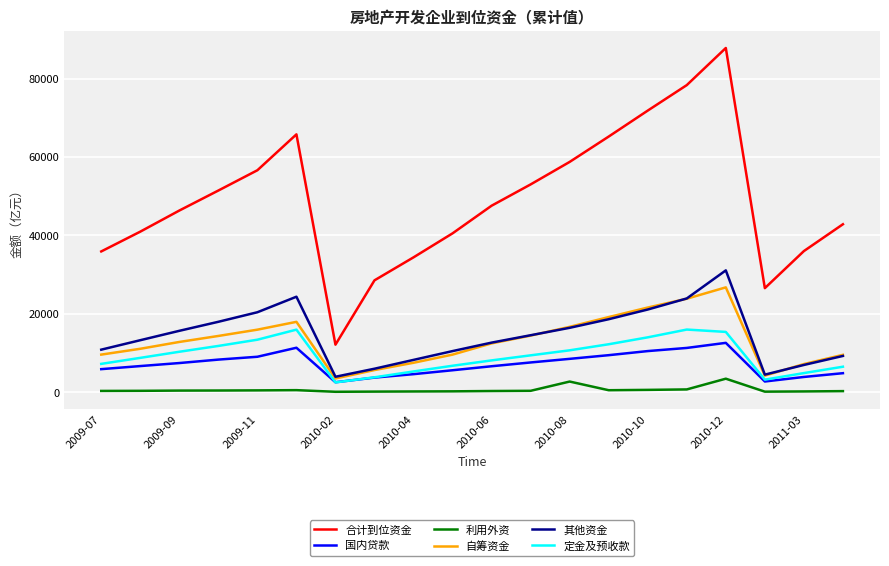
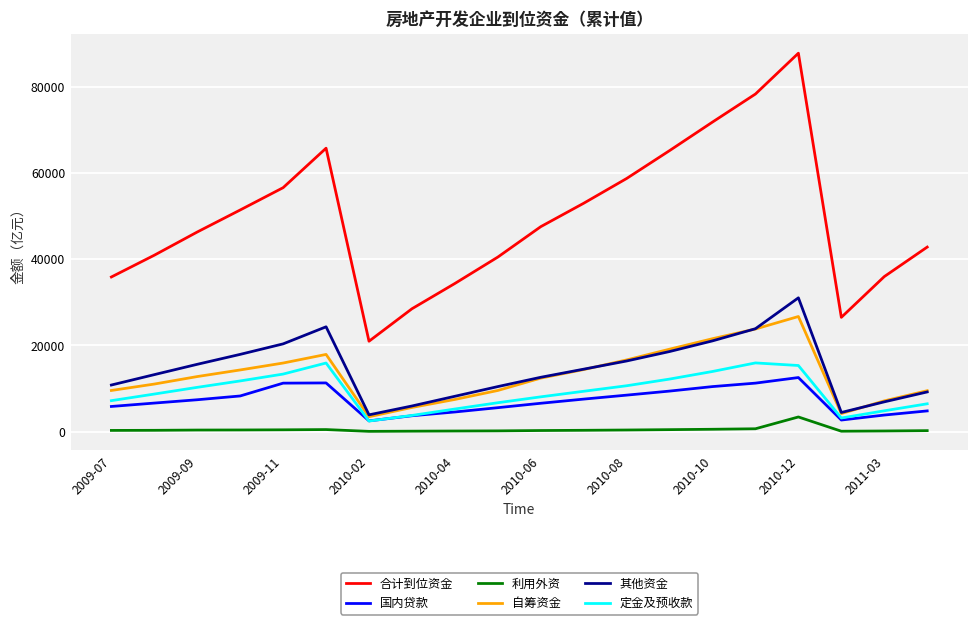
  {
    "合计到位资金": {
      "2009-07": 36000,
      "2009-09": 46000,
      "2009-11": 57000,
-     "2010-02": 12000,
+     "2010-02": 21000,
      "2010-04": 34000,
      "2010-06": 48000,
      "2010-08": 59000,
      "2010-10": 72000,
      "2010-12": 88000,
      "2011-03": 36000
    },
    "国内贷款": {
      "2009-07": 6000,
      "2009-09": 7000,
-     "2009-11": 9000,
+     "2009-11": 11000,
      "2010-04": 5000,
      "2010-06": 7000,
      "2010-08": 8000,
      "2010-10": 10000,
      "2010-12": 13000,
      "2011-03": 4000
    },
    "利用外资": {
      "2009-07": 0,
      "2009-09": 0,
      "2009-11": 0,
      "2010-02": 0,
      "2010-04": 0,
      "2010-06": 0,
-     "2010-08": 3000,
+     "2010-08": 0,
      "2010-10": 1000,
      "2010-12": 3000,
      "2011-03": 0
    },
    "自筹资金": {
      "2009-07": 10000,
      "2009-09": 13000,
      "2009-11": 16000,
      "2010-04": 7000,
      "2010-12": 27000
    },
    "其他资金": {
      "2009-07": 11000,
      "2009-09": 16000,
      "2009-11": 20000,
      "2010-04": 8000,
      "2010-12": 31000
    },
    "定金及预收款": {
      "2009-07": 7000,
      "2009-09": 10000,
      "2009-11": 13000,
      "2010-04": 5000,
      "2010-06": 8000,
      "2010-08": 11000,
      "2010-10": 14000,
      "2010-12": 15000,
      "2011-03": 5000
    }
  }
